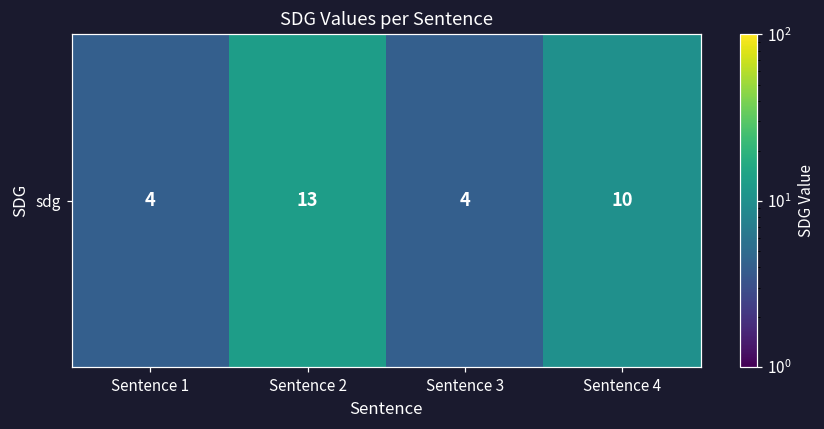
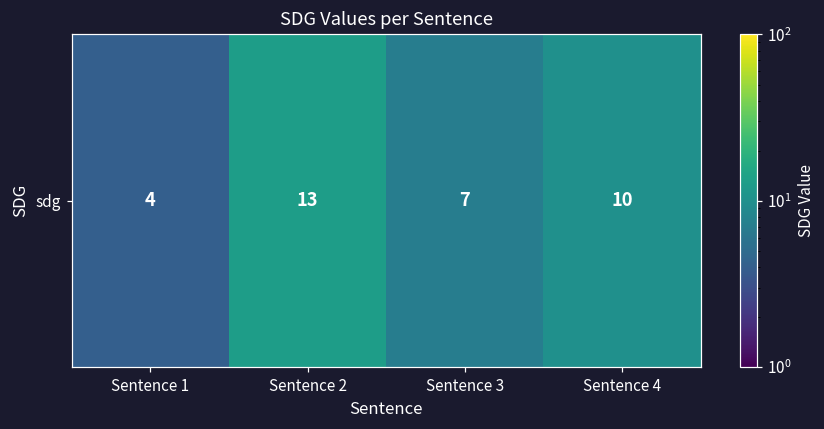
  {
    "sdg": {
      "Sentence 1": 4,
      "Sentence 2": 13,
-     "Sentence 3": 4,
+     "Sentence 3": 7,
      "Sentence 4": 10
    }
  }
